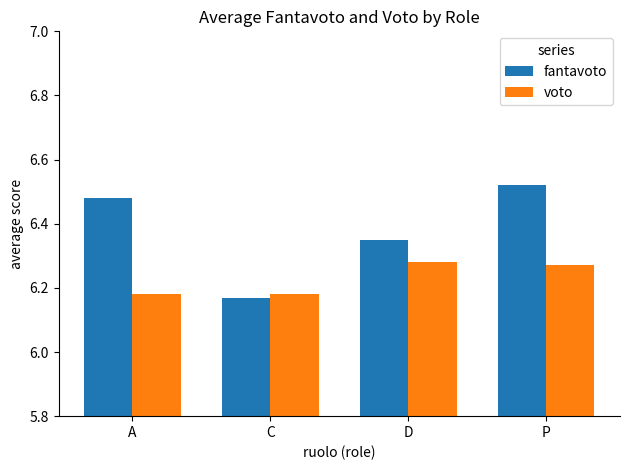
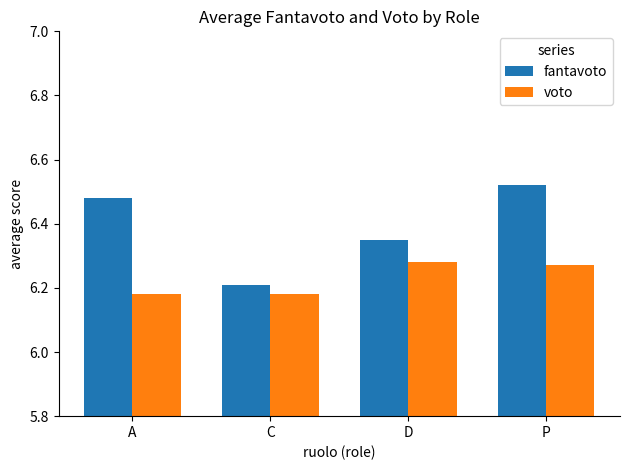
  {
    "fantavoto": {
      "A": 6.48,
-     "C": 6.17,
+     "C": 6.21,
      "D": 6.35,
      "P": 6.52
    },
    "voto": {
      "A": 6.18,
      "C": 6.18,
      "D": 6.28,
      "P": 6.27
    }
  }
